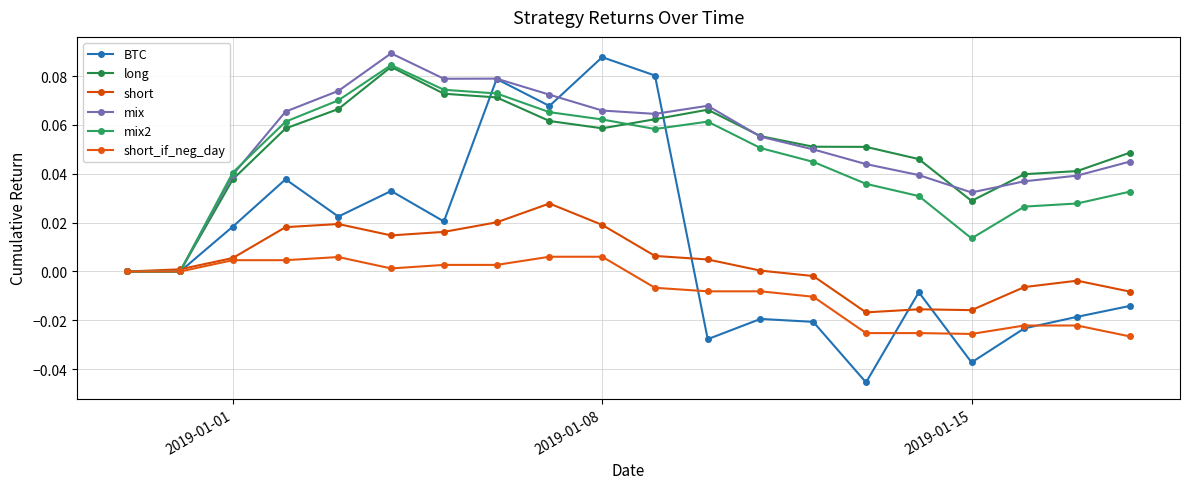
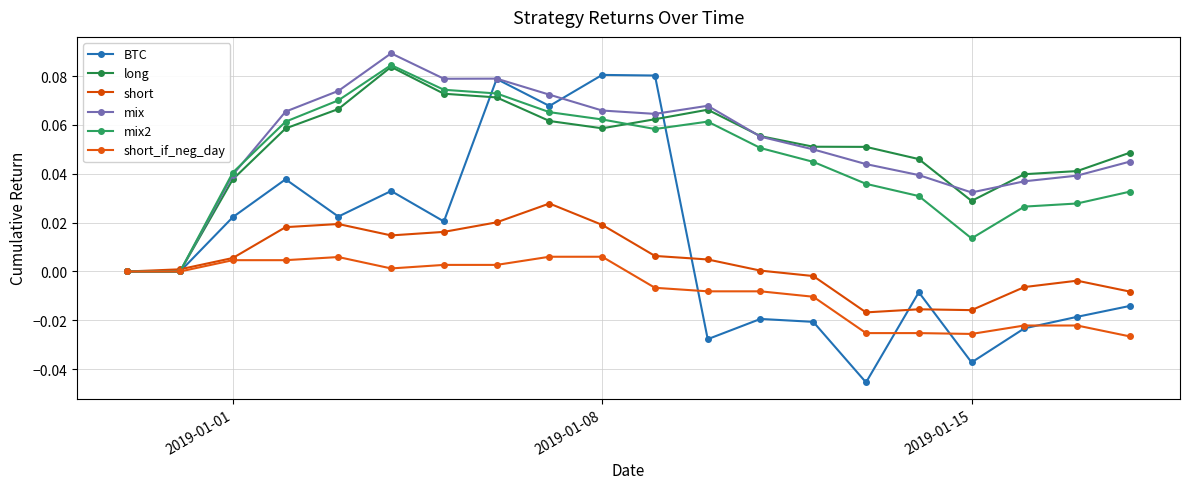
  {
    "BTC": {
-     "2019-01-01": 0.018,
-     "2019-01-08": 0.088,
+     "2019-01-01": 0.022,
+     "2019-01-08": 0.080,
      "2019-01-15": -0.037
    },
    "mix": {
      "2019-01-08": 0.066,
      "2019-01-15": 0.032
    }
  }
